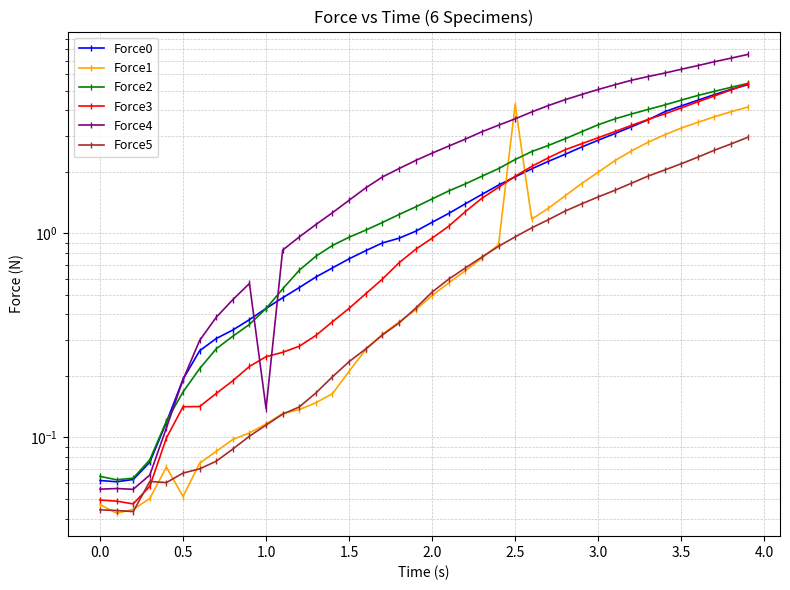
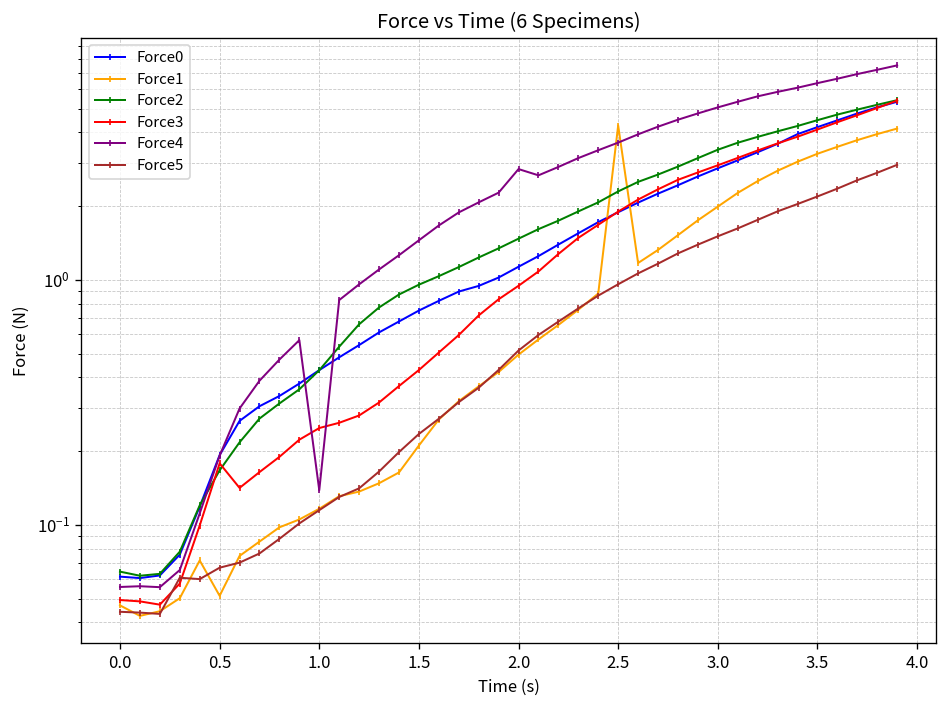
  {
    "Force0": {
      "0.0": 0.06,
      "1.5": 0.75,
      "2.0": 1.1
    },
    "Force1": {
      "0.0": 0.047,
      "0.5": 0.05,
      "1.5": 0.21,
      "2.0": 0.50,
      "2.5": 4.3,
      "3.0": 2.0,
      "3.5": 3.3
    },
    "Force2": {
      "0.0": 0.064,
      "0.5": 0.17,
      "1.5": 1.0,
      "2.0": 1.5,
      "2.5": 2.3,
      "3.0": 3.4,
      "3.5": 4.5
    },
    "Force3": {
      "0.0": 0.05,
-     "0.5": 0.14,
+     "0.5": 0.18,
      "1.0": 0.25,
      "1.5": 0.43,
      "2.0": 0.9
    },
    "Force4": {
      "0.0": 0.056,
      "1.0": 0.14,
      "1.5": 1.5,
-     "2.0": 2.5,
+     "2.0": 2.8,
      "2.5": 3.6,
      "3.0": 5.1,
      "3.5": 6.4
    },
    "Force5": {
      "0.0": 0.044,
      "0.5": 0.067,
      "1.5": 0.23,
      "2.0": 0.51,
      "2.5": 1.0,
      "3.0": 1.5,
      "3.5": 2.2
    }
  }
